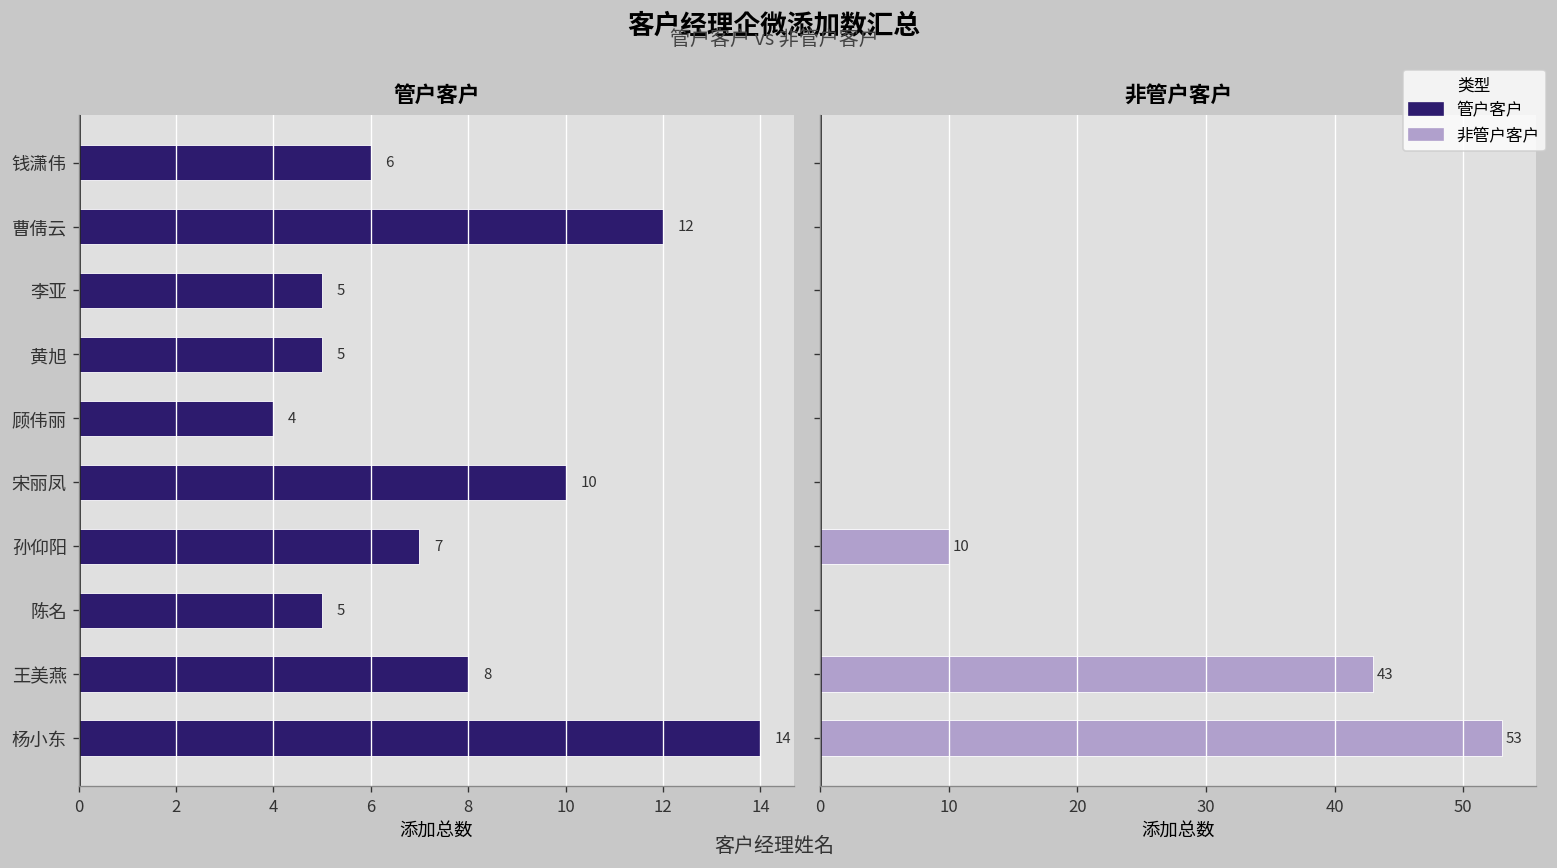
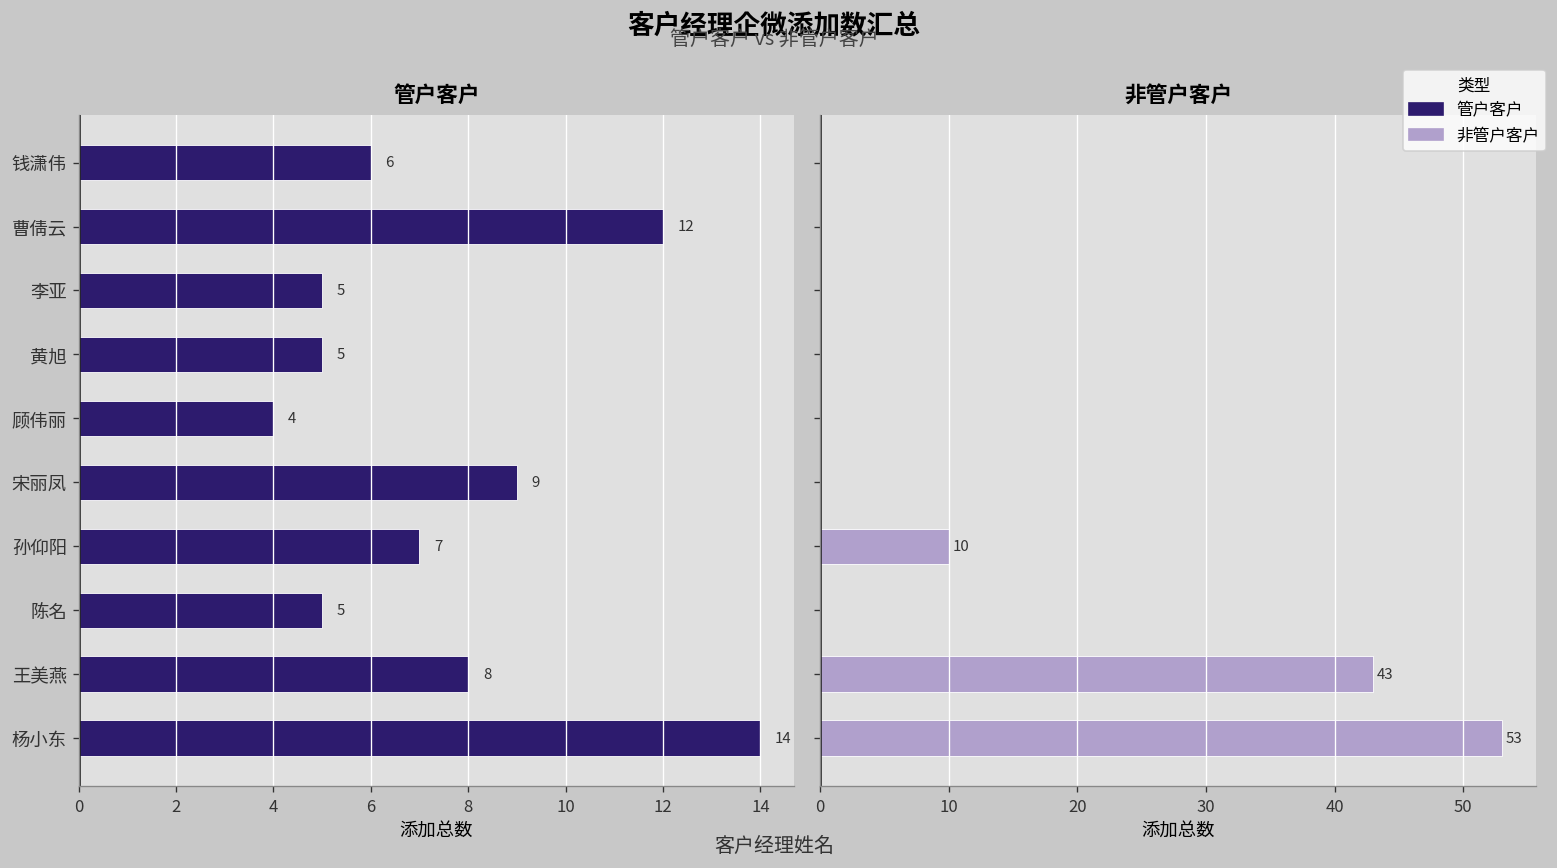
  {
    "管户客户": {
      "钱潇伟": 6,
      "曹倩云": 12,
      "李亚": 5,
      "黄旭": 5,
      "顾伟丽": 4,
-     "宋丽凤": 10,
+     "宋丽凤": 9,
      "孙仰阳": 7,
      "陈名": 5,
      "王美燕": 8,
      "杨小东": 14
    }
  }
